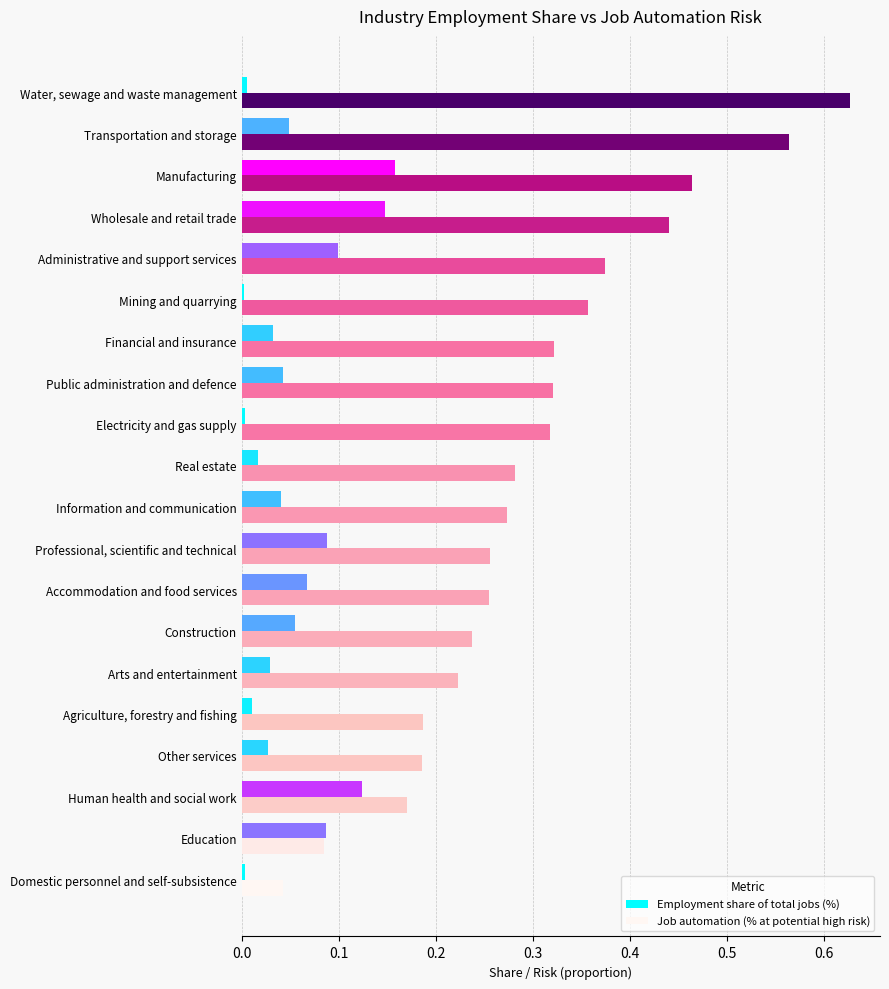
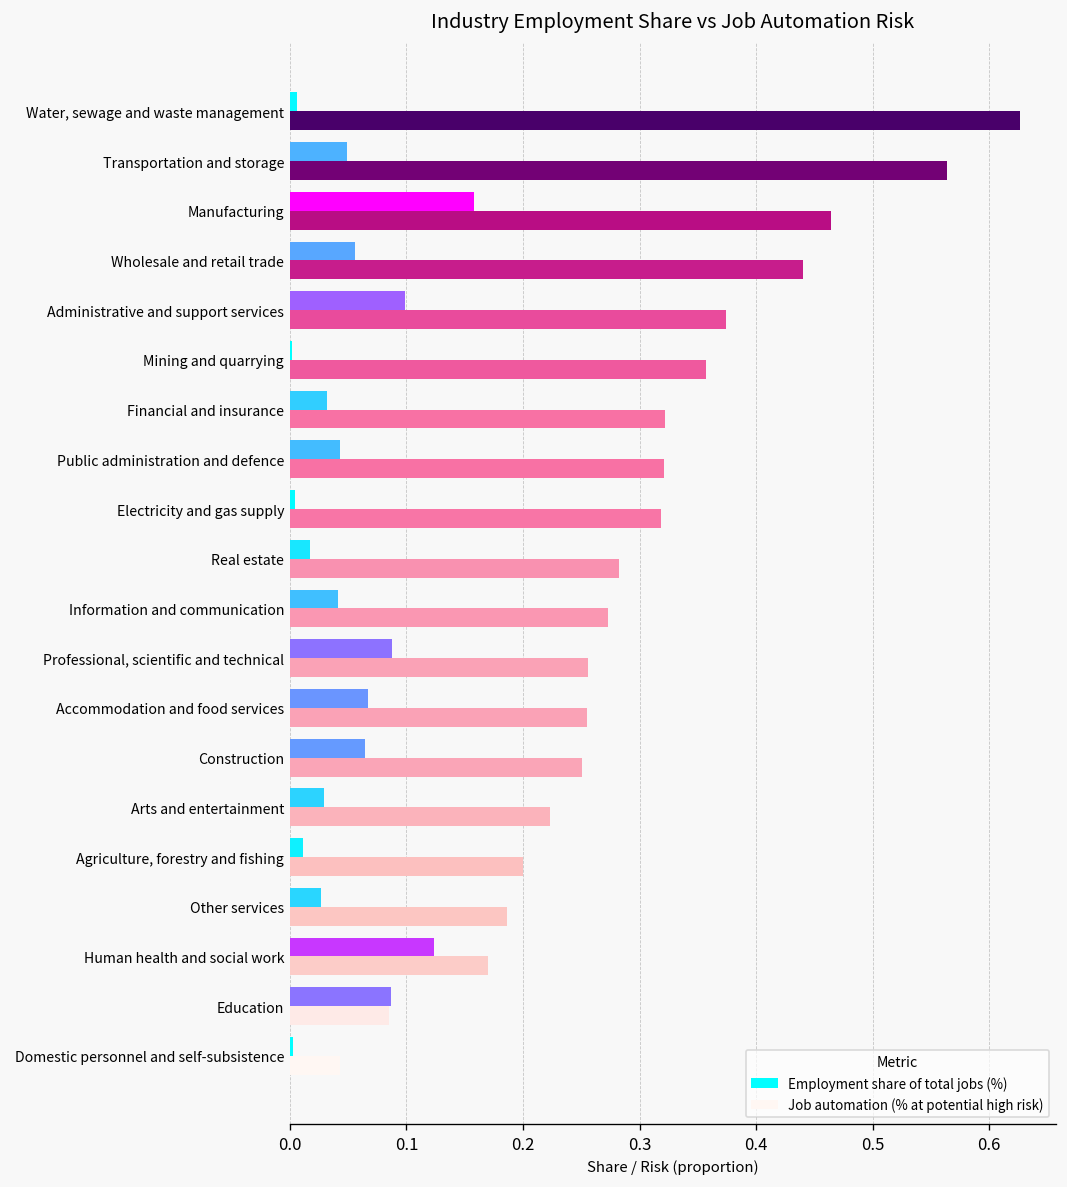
  {
    "Employment share of total jobs (%)": {
      "Water, sewage and waste management": 0.01,
      "Transportation and storage": 0.05,
      "Manufacturing": 0.16,
-     "Wholesale and retail trade": 0.15,
+     "Wholesale and retail trade": 0.06,
      "Administrative and support services": 0.10,
      "Financial and insurance": 0.03,
      "Public administration and defence": 0.04,
      "Electricity and gas supply": 0.00,
      "Real estate": 0.02,
      "Information and communication": 0.04,
      "Professional, scientific and technical": 0.09,
      "Accommodation and food services": 0.07,
-     "Construction": 0.055,
+     "Construction": 0.064,
      "Arts and entertainment": 0.03,
      "Agriculture, forestry and fishing": 0.01,
      "Other services": 0.03,
      "Human health and social work": 0.12,
      "Education": 0.09,
      "Domestic personnel and self-subsistence": 0.00
    },
    "Job automation (% at potential high risk)": {
      "Water, sewage and waste management": 0.63,
      "Transportation and storage": 0.56,
      "Manufacturing": 0.46,
      "Wholesale and retail trade": 0.44,
      "Administrative and support services": 0.37,
      "Mining and quarrying": 0.36,
      "Financial and insurance": 0.32,
      "Public administration and defence": 0.32,
      "Electricity and gas supply": 0.32,
      "Real estate": 0.28,
      "Information and communication": 0.27,
      "Professional, scientific and technical": 0.26,
      "Accommodation and food services": 0.26,
-     "Construction": 0.24,
+     "Construction": 0.25,
      "Arts and entertainment": 0.22,
-     "Agriculture, forestry and fishing": 0.19,
+     "Agriculture, forestry and fishing": 0.20,
      "Other services": 0.19,
      "Human health and social work": 0.17,
      "Education": 0.09,
      "Domestic personnel and self-subsistence": 0.04
    }
  }
